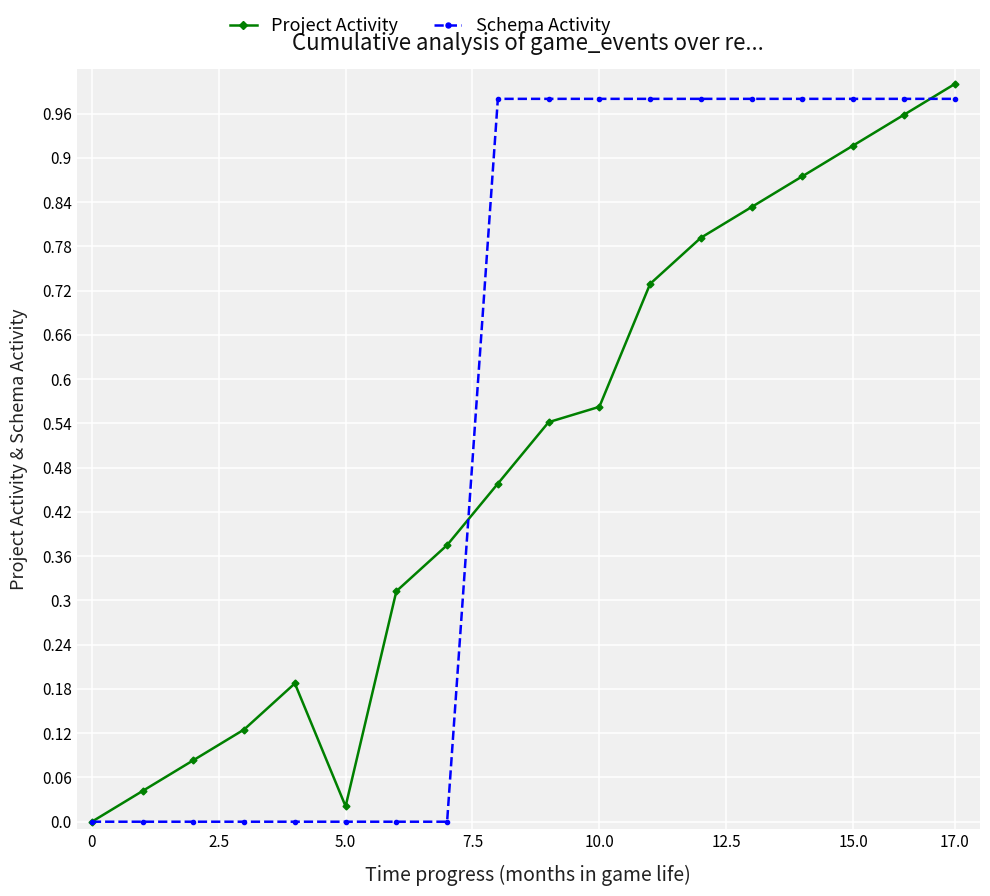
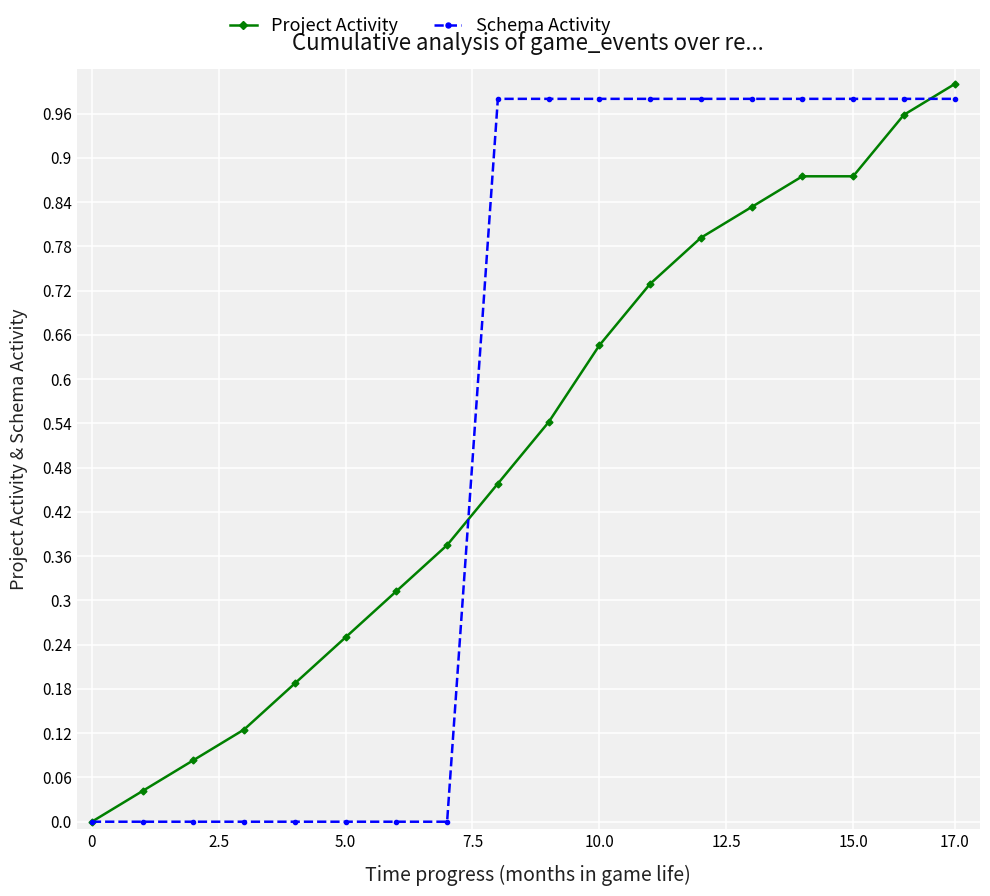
  {
    "Project Activity": {
-     "5.0": 0.02,
-     "10.0": 0.56,
-     "15.0": 0.92,
+     "5.0": 0.25,
+     "10.0": 0.65,
+     "15.0": 0.88,
      "17.0": 1.00
    },
    "Schema Activity": {
      "5.0": 0.00,
      "10.0": 0.98,
      "15.0": 0.98,
      "17.0": 0.98
    }
  }
